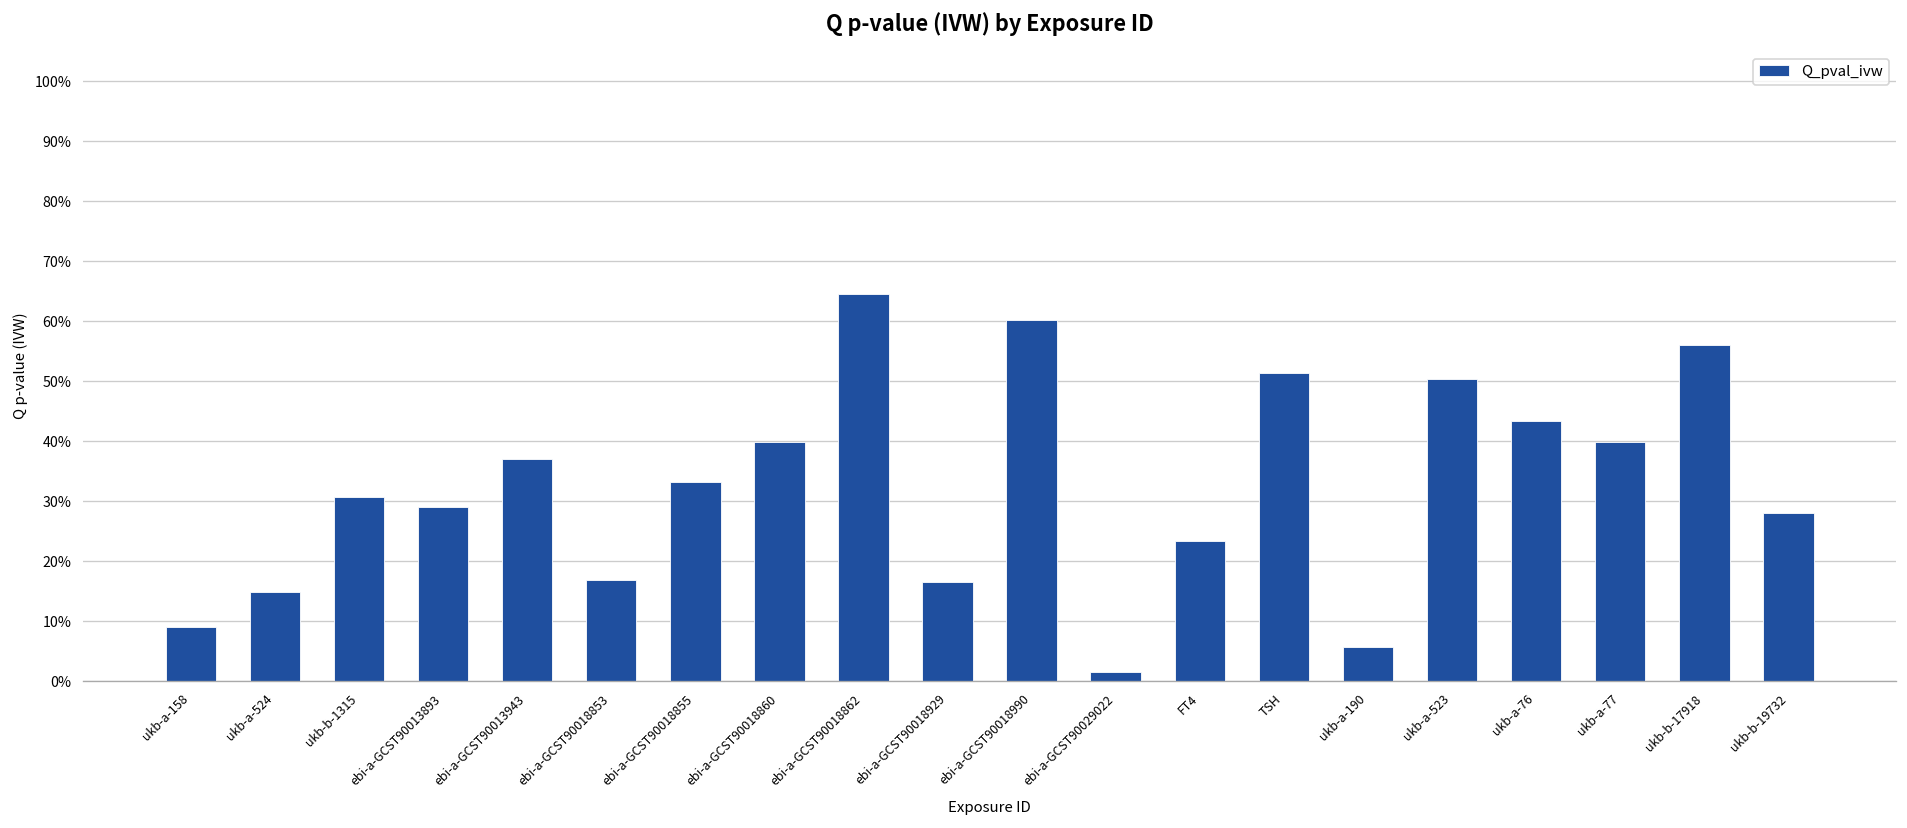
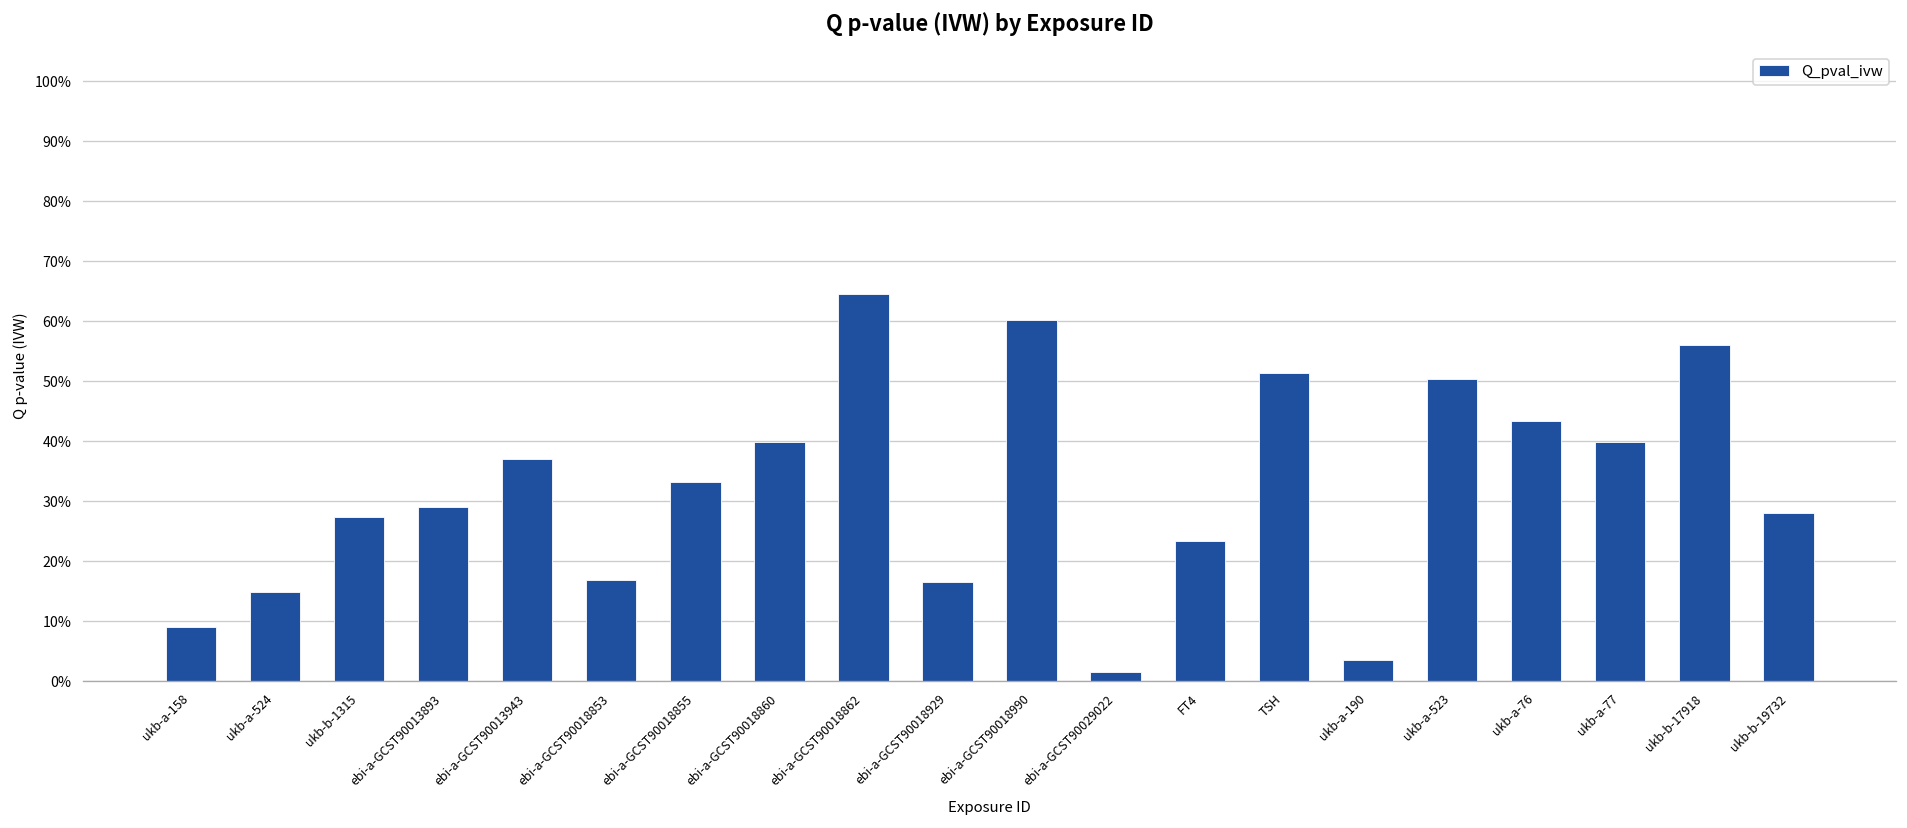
  {
    "ukb-a-158": "9%",
    "ukb-a-524": "15%",
-   "ukb-b-1315": "31%",
+   "ukb-b-1315": "27%",
    "ebi-a-GCST90013893": "29%",
    "ebi-a-GCST90013943": "37%",
    "ebi-a-GCST90018853": "17%",
    "ebi-a-GCST90018855": "33%",
    "ebi-a-GCST90018860": "40%",
    "ebi-a-GCST90018862": "65%",
    "ebi-a-GCST90018929": "16%",
    "ebi-a-GCST90018990": "60%",
    "ebi-a-GCST90029022": "2%",
    "FT4": "23%",
    "TSH": "51%",
-   "ukb-a-190": "6%",
+   "ukb-a-190": "3%",
    "ukb-a-523": "50%",
    "ukb-a-76": "43%",
    "ukb-a-77": "40%",
    "ukb-b-17918": "56%",
    "ukb-b-19732": "28%"
  }
